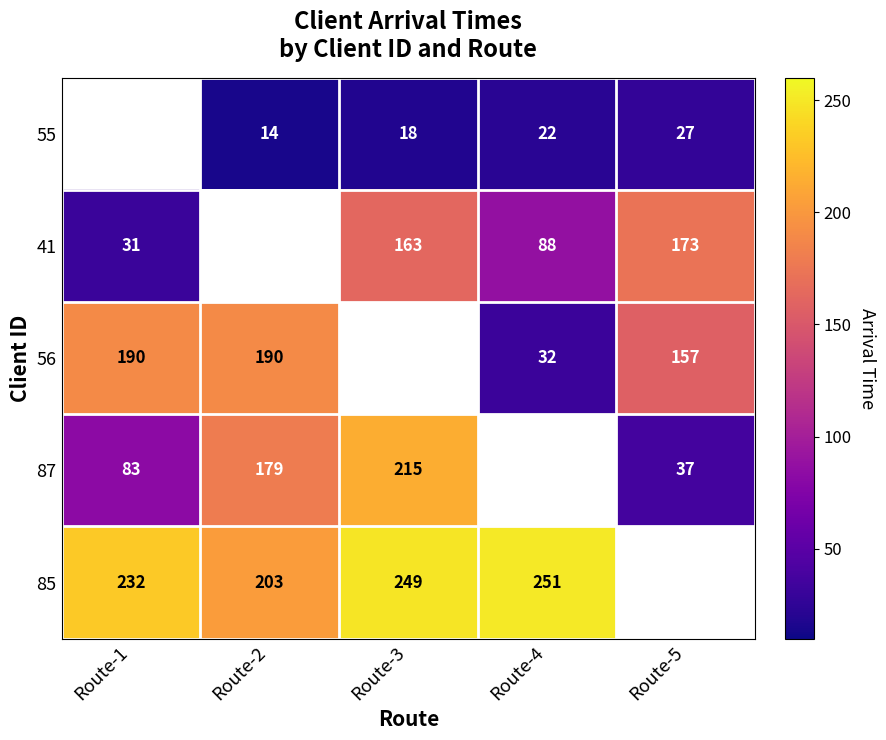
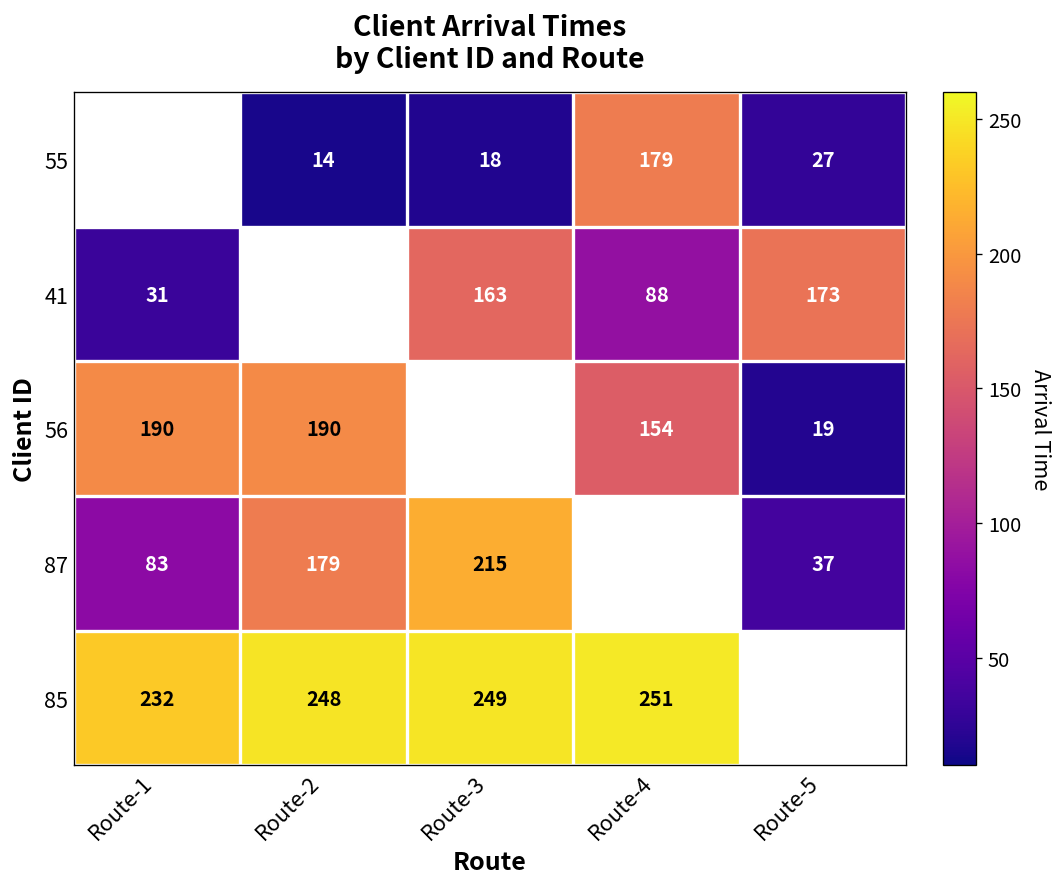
  {
    "55": {
      "Route-2": 14,
      "Route-3": 18,
-     "Route-4": 22,
+     "Route-4": 179,
      "Route-5": 27
    },
    "41": {
      "Route-1": 31,
      "Route-3": 163,
      "Route-4": 88,
      "Route-5": 173
    },
    "56": {
      "Route-1": 190,
      "Route-2": 190,
-     "Route-4": 32,
-     "Route-5": 157
+     "Route-4": 154,
+     "Route-5": 19
    },
    "87": {
      "Route-1": 83,
      "Route-2": 179,
      "Route-3": 215,
      "Route-5": 37
    },
    "85": {
      "Route-1": 232,
-     "Route-2": 203,
+     "Route-2": 248,
      "Route-3": 249,
      "Route-4": 251
    }
  }
